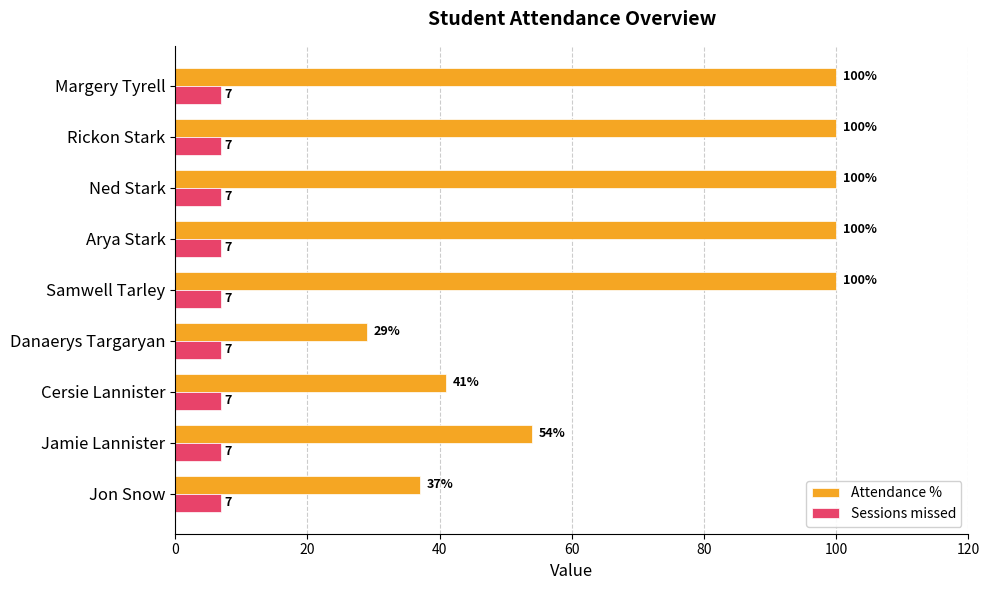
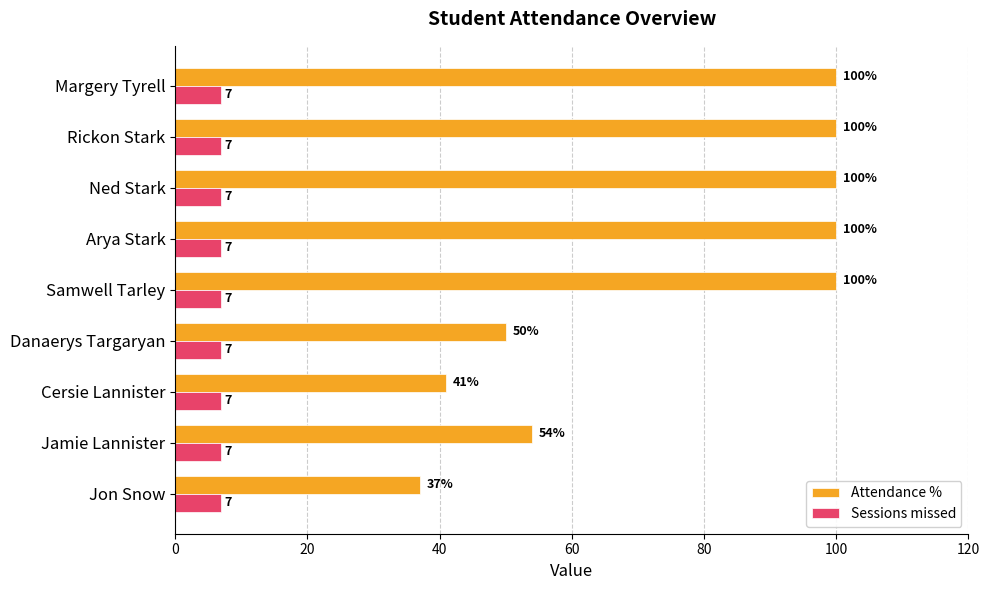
  {
    "Attendance %": {
      "Margery Tyrell": "100%",
      "Rickon Stark": "100%",
      "Ned Stark": "100%",
      "Arya Stark": "100%",
      "Samwell Tarley": "100%",
-     "Danaerys Targaryan": "29%",
+     "Danaerys Targaryan": "50%",
      "Cersie Lannister": "41%",
      "Jamie Lannister": "54%",
      "Jon Snow": "37%"
    },
    "Sessions missed": {
      "Margery Tyrell": "7",
      "Rickon Stark": "7",
      "Ned Stark": "7",
      "Arya Stark": "7",
      "Samwell Tarley": "7",
      "Danaerys Targaryan": "7",
      "Cersie Lannister": "7",
      "Jamie Lannister": "7",
      "Jon Snow": "7"
    }
  }
